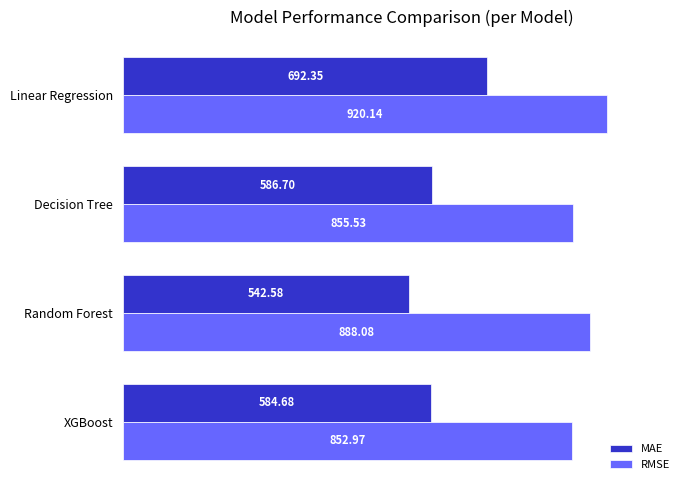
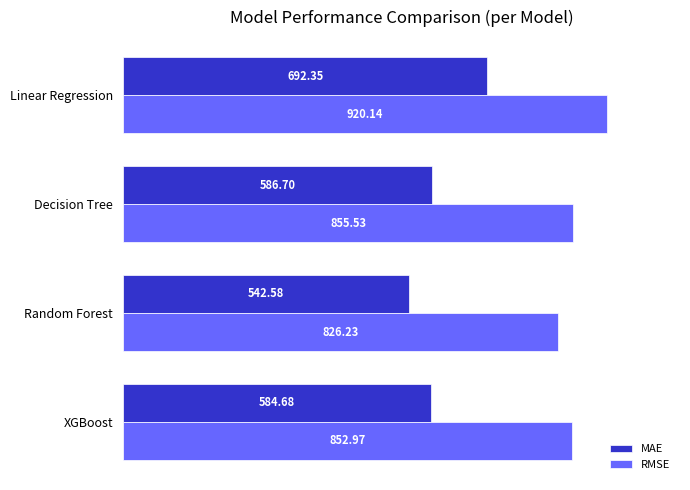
  {
    "MAE": {
      "Linear Regression": 692.35,
      "Decision Tree": 586.70,
      "Random Forest": 542.58,
      "XGBoost": 584.68
    },
    "RMSE": {
      "Linear Regression": 920.14,
      "Decision Tree": 855.53,
-     "Random Forest": 888.08,
+     "Random Forest": 826.23,
      "XGBoost": 852.97
    }
  }
